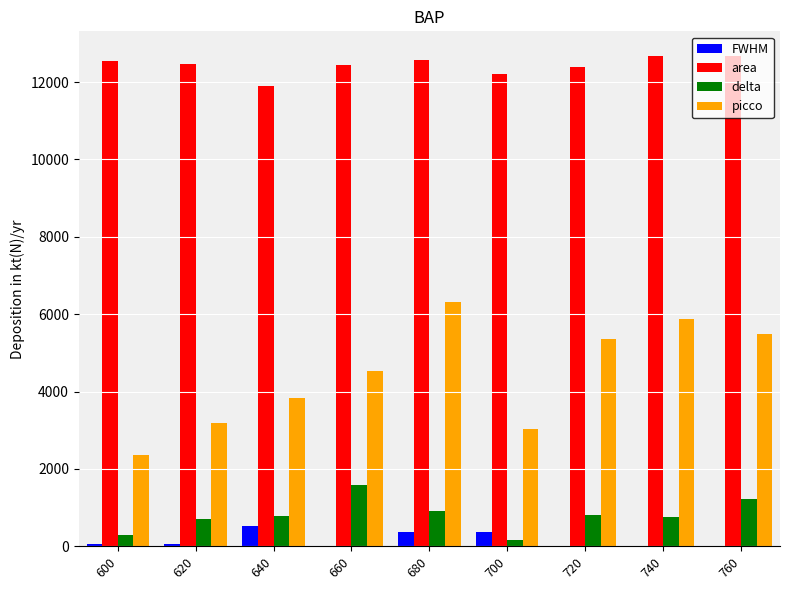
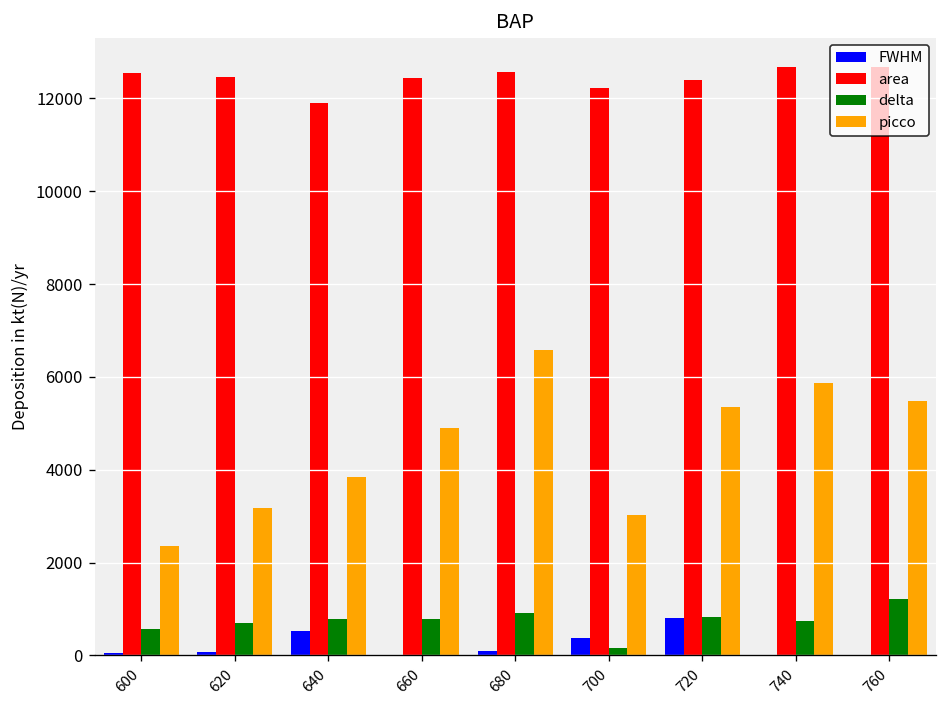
  {
    "FWHM": {
      "620": 100,
      "640": 500,
-     "680": 400,
+     "680": 100,
      "700": 400,
-     "720": 0
+     "720": 800
    },
    "area": {
      "600": 12500,
      "620": 12500,
      "640": 11900,
      "660": 12400,
      "680": 12600,
      "700": 12200,
      "720": 12400,
      "740": 12700
    },
    "delta": {
-     "600": 300,
+     "600": 600,
      "620": 700,
      "640": 800,
-     "660": 1600,
+     "660": 800,
      "680": 900,
      "700": 200,
      "720": 800,
      "740": 800,
      "760": 1200
    },
    "picco": {
      "600": 2400,
      "620": 3200,
      "640": 3800,
-     "660": 4500,
-     "680": 6300,
+     "660": 4900,
+     "680": 6600,
      "700": 3000,
      "720": 5400,
      "740": 5900,
      "760": 5500
    }
  }
